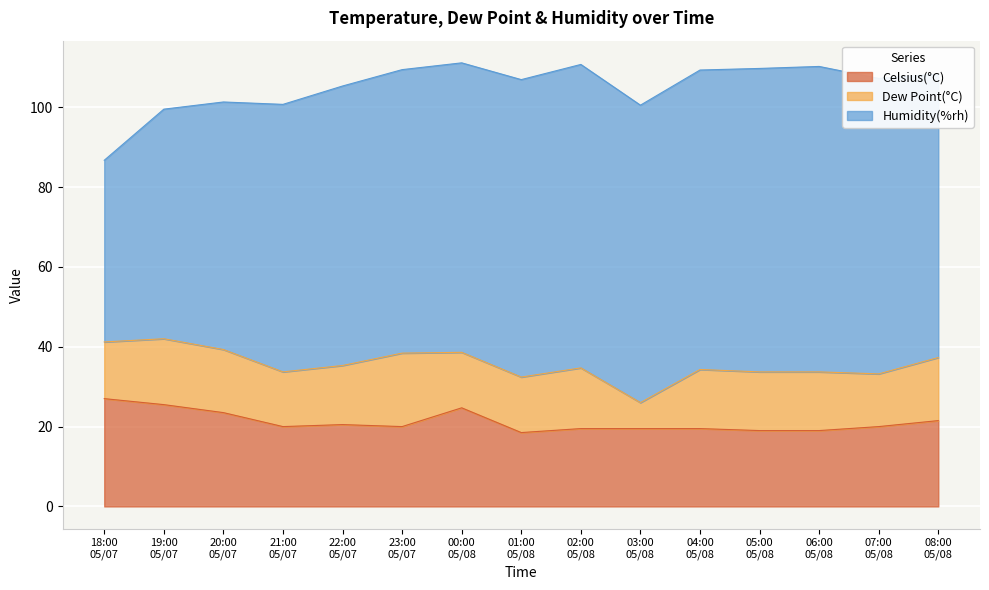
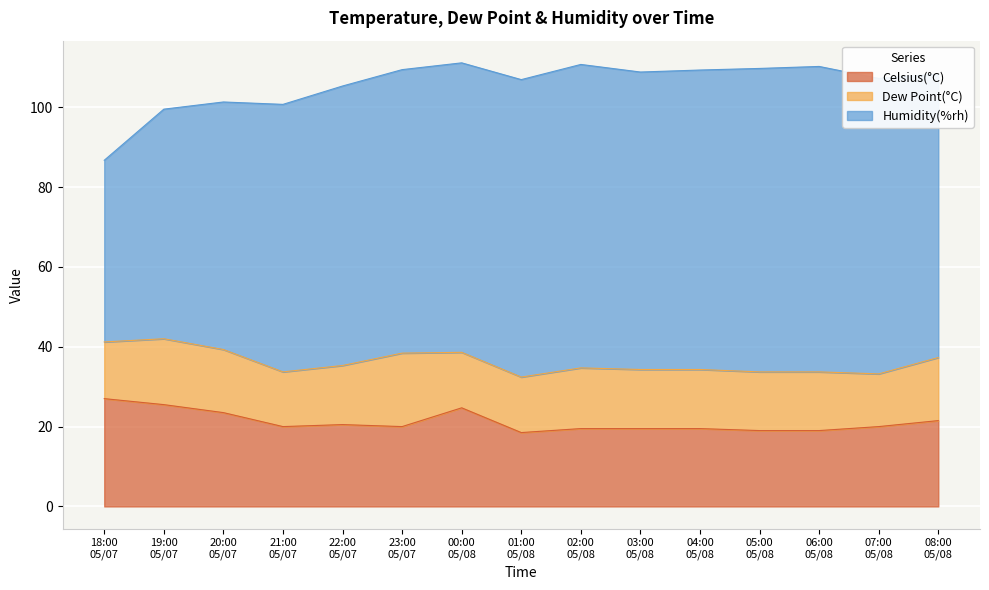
  {
    "Celsius(°C)": {
      "18:00 05/07": 27,
      "19:00 05/07": 26,
      "20:00 05/07": 24,
      "21:00 05/07": 20,
      "22:00 05/07": 21,
      "23:00 05/07": 20,
      "00:00 05/08": 25,
      "01:00 05/08": 19,
      "02:00 05/08": 20,
      "03:00 05/08": 20,
      "04:00 05/08": 20,
      "05:00 05/08": 19,
      "06:00 05/08": 19,
      "07:00 05/08": 20,
      "08:00 05/08": 22
    },
    "Dew Point(°C)": {
      "18:00 05/07": 14,
      "19:00 05/07": 17,
      "20:00 05/07": 16,
      "21:00 05/07": 14,
      "22:00 05/07": 15,
      "23:00 05/07": 18,
      "00:00 05/08": 14,
      "01:00 05/08": 14,
      "02:00 05/08": 15,
-     "03:00 05/08": 7,
+     "03:00 05/08": 15,
      "04:00 05/08": 15,
      "05:00 05/08": 15,
      "06:00 05/08": 15,
      "07:00 05/08": 13,
      "08:00 05/08": 16
    },
    "Humidity(%rh)": {
      "18:00 05/07": 46,
      "19:00 05/07": 58,
      "20:00 05/07": 62,
      "21:00 05/07": 67,
      "22:00 05/07": 70,
      "23:00 05/07": 71,
      "00:00 05/08": 73,
      "01:00 05/08": 75,
      "02:00 05/08": 76,
      "03:00 05/08": 75,
      "04:00 05/08": 75,
      "05:00 05/08": 76,
      "06:00 05/08": 77
    }
  }
